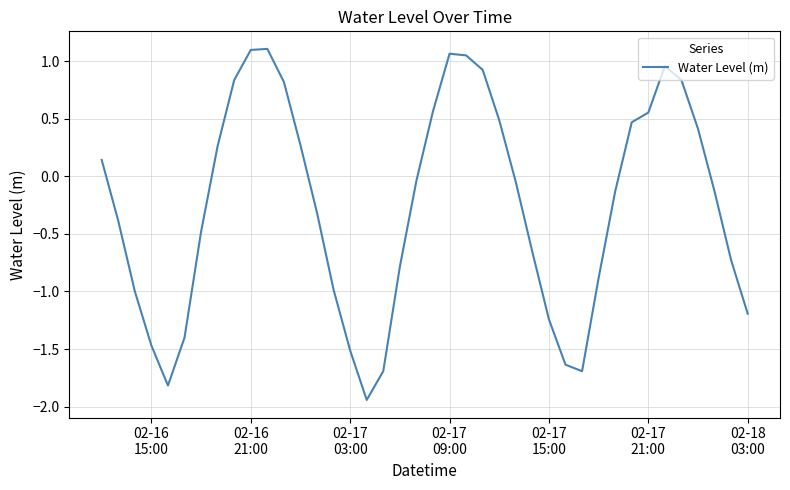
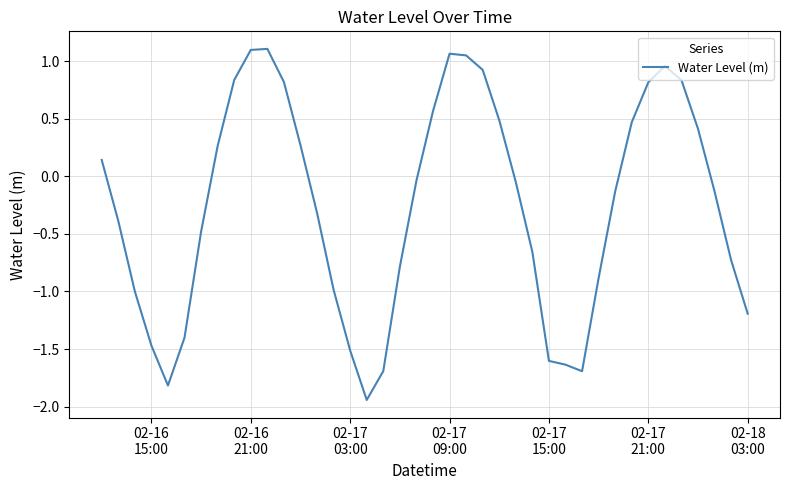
  {
    "02-16 15:00": -1.47,
    "02-16 21:00": 1.10,
    "02-17 03:00": -1.51,
    "02-17 09:00": 1.06,
-   "02-17 15:00": -1.24,
-   "02-17 21:00": 0.55,
+   "02-17 15:00": -1.60,
+   "02-17 21:00": 0.82,
    "02-18 03:00": -1.19
  }
